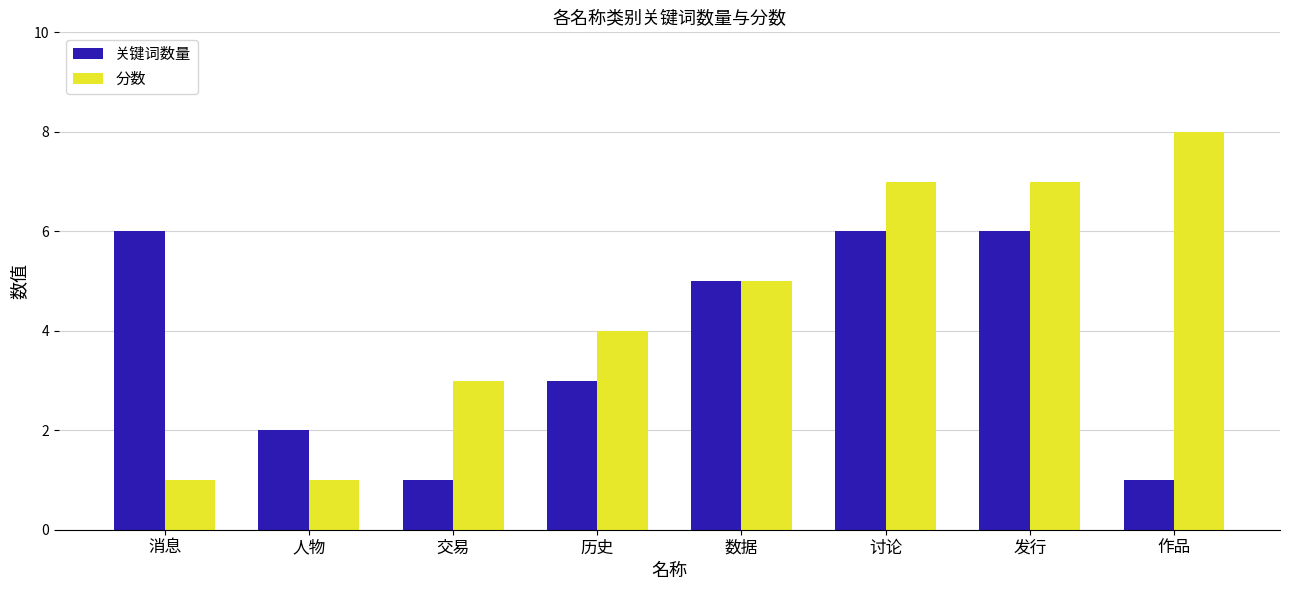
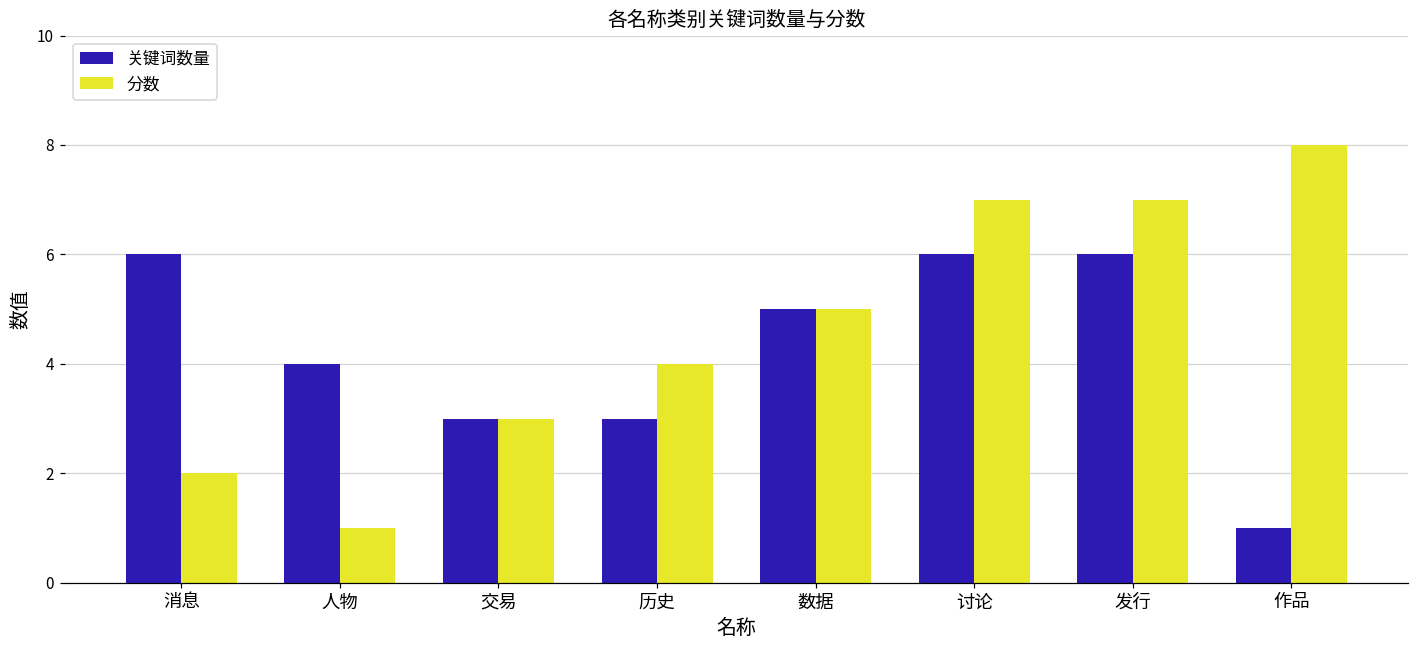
  {
    "关键词数量": {
      "消息": 6,
-     "人物": 2,
-     "交易": 1,
+     "人物": 4,
+     "交易": 3,
      "历史": 3,
      "数据": 5,
      "讨论": 6,
      "发行": 6,
      "作品": 1
    },
    "分数": {
-     "消息": 1,
+     "消息": 2,
      "人物": 1,
      "交易": 3,
      "历史": 4,
      "数据": 5,
      "讨论": 7,
      "发行": 7,
      "作品": 8
    }
  }
